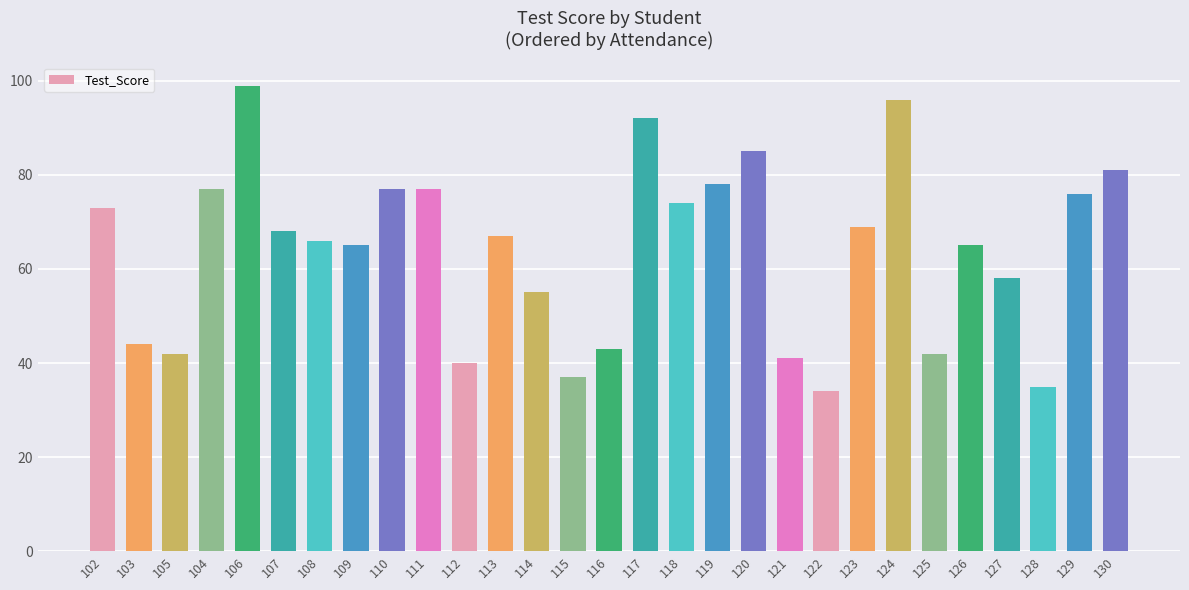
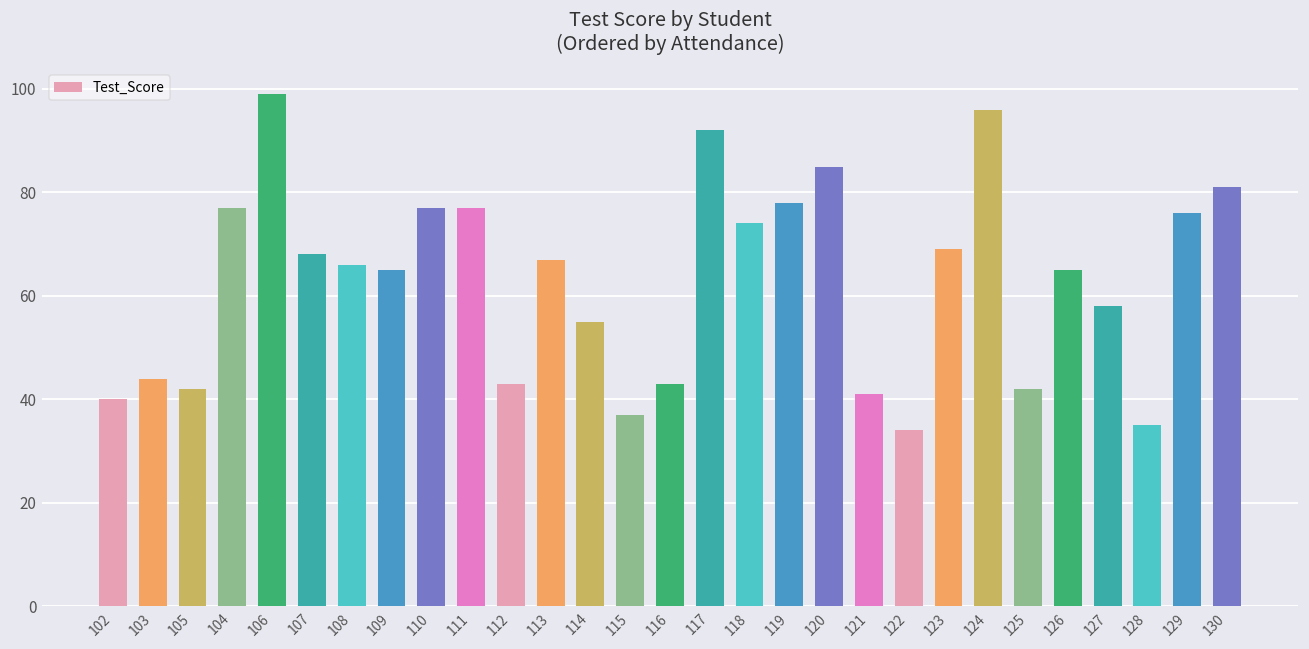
  {
-   "102": 73,
+   "102": 40,
    "103": 44,
    "105": 42,
    "104": 77,
    "106": 99,
    "107": 68,
    "108": 66,
    "109": 65,
    "110": 77,
    "111": 77,
-   "112": 40,
+   "112": 43,
    "113": 67,
    "114": 55,
    "115": 37,
    "116": 43,
    "117": 92,
    "118": 74,
    "119": 78,
    "120": 85,
    "121": 41,
    "122": 34,
    "123": 69,
    "124": 96,
    "125": 42,
    "126": 65,
    "127": 58,
    "128": 35,
    "129": 76,
    "130": 81
  }
